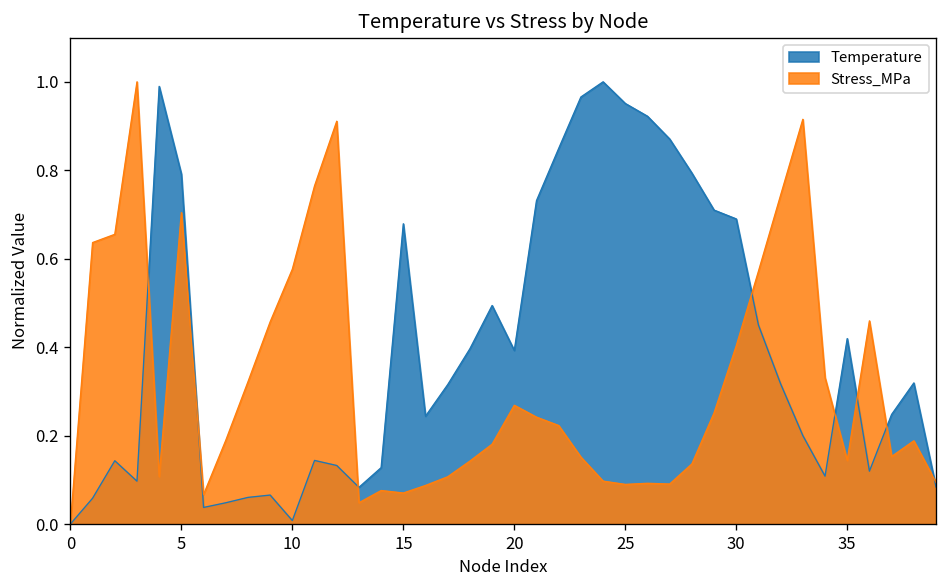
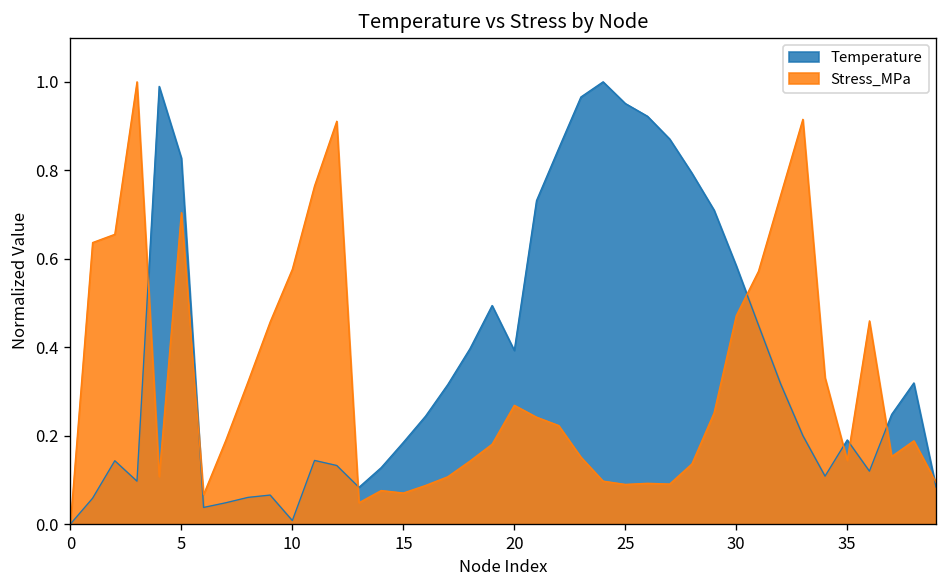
  {
    "Temperature": {
-     "5": 0.79,
+     "5": 0.83,
      "10": 0.01,
-     "15": 0.68,
+     "15": 0.18,
      "20": 0.39,
      "25": 0.95,
-     "30": 0.69,
-     "35": 0.42
+     "30": 0.58,
+     "35": 0.19
    },
    "Stress_MPa": {
      "5": 0.70,
      "10": 0.58,
      "15": 0.07,
      "20": 0.27,
      "25": 0.09,
-     "30": 0.40,
+     "30": 0.47,
      "35": 0.14
    }
  }
